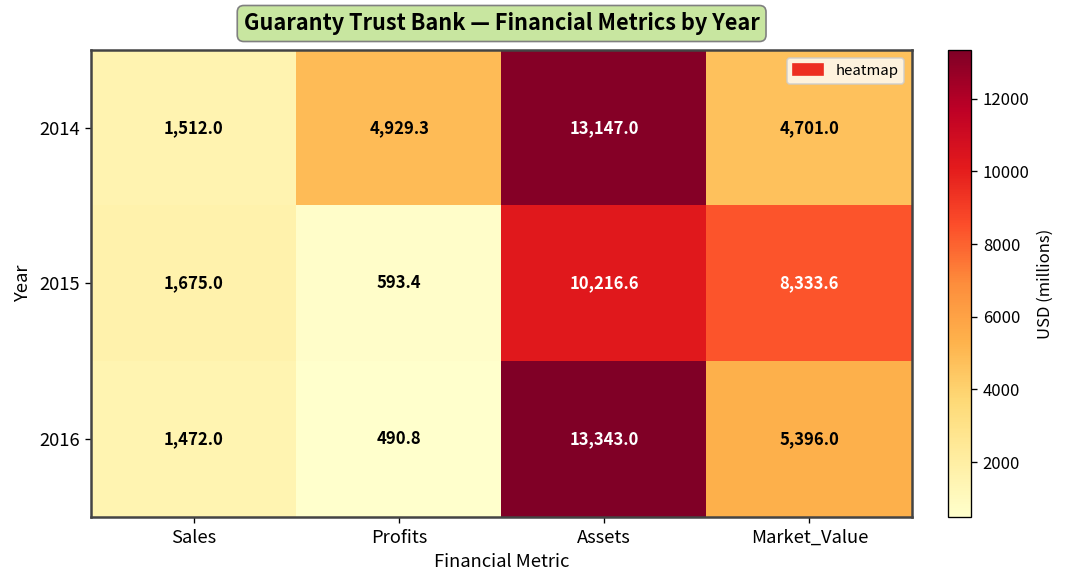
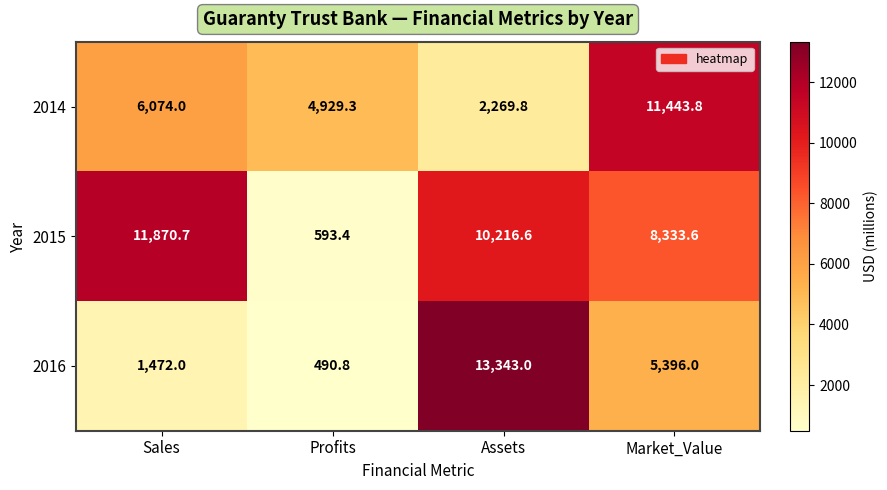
  {
    "2014": {
-     "Sales": "1,512.0",
+     "Sales": "6,074.0",
      "Profits": "4,929.3",
-     "Assets": "13,147.0",
-     "Market_Value": "4,701.0"
+     "Assets": "2,269.8",
+     "Market_Value": "11,443.8"
    },
    "2015": {
-     "Sales": "1,675.0",
+     "Sales": "11,870.7",
      "Profits": "593.4",
      "Assets": "10,216.6",
      "Market_Value": "8,333.6"
    },
    "2016": {
      "Sales": "1,472.0",
      "Profits": "490.8",
      "Assets": "13,343.0",
      "Market_Value": "5,396.0"
    }
  }
